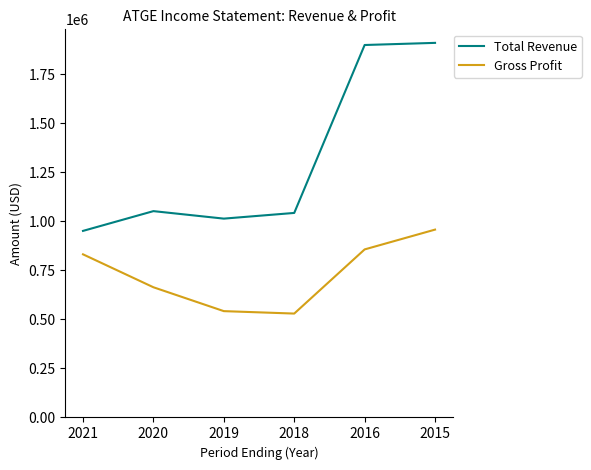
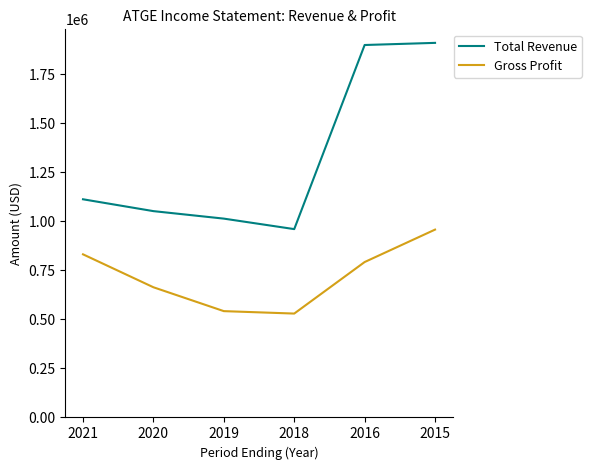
  {
    "Total Revenue": {
-     "2021": 950000,
+     "2021": 1110000,
      "2020": 1050000,
      "2019": 1010000,
-     "2018": 1040000,
+     "2018": 960000,
      "2016": 1900000,
      "2015": 1910000
    },
    "Gross Profit": {
      "2021": 830000,
      "2020": 660000,
      "2019": 540000,
      "2018": 530000,
-     "2016": 860000,
+     "2016": 790000,
      "2015": 960000
    }
  }
